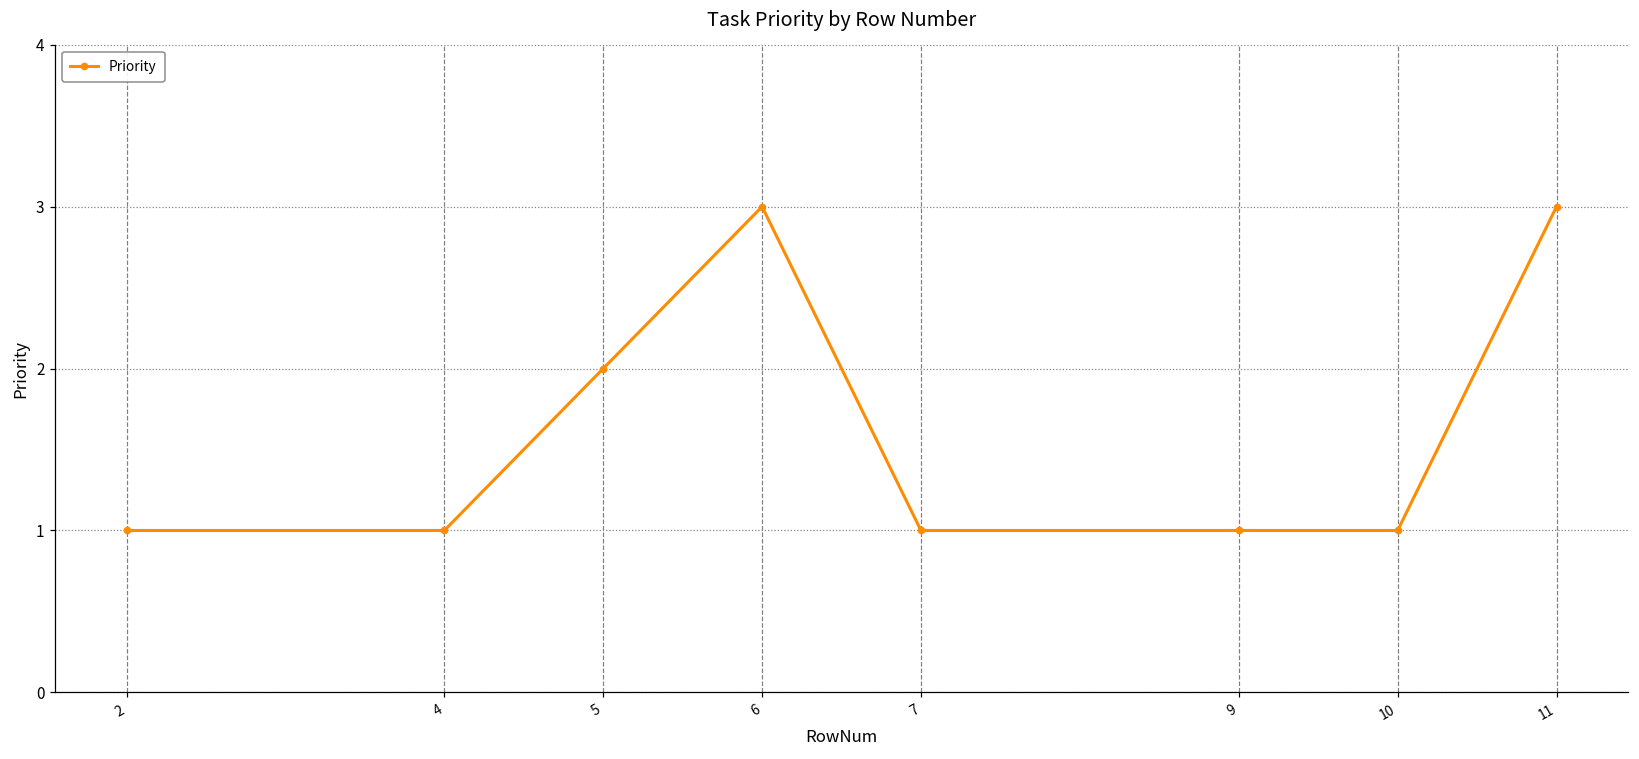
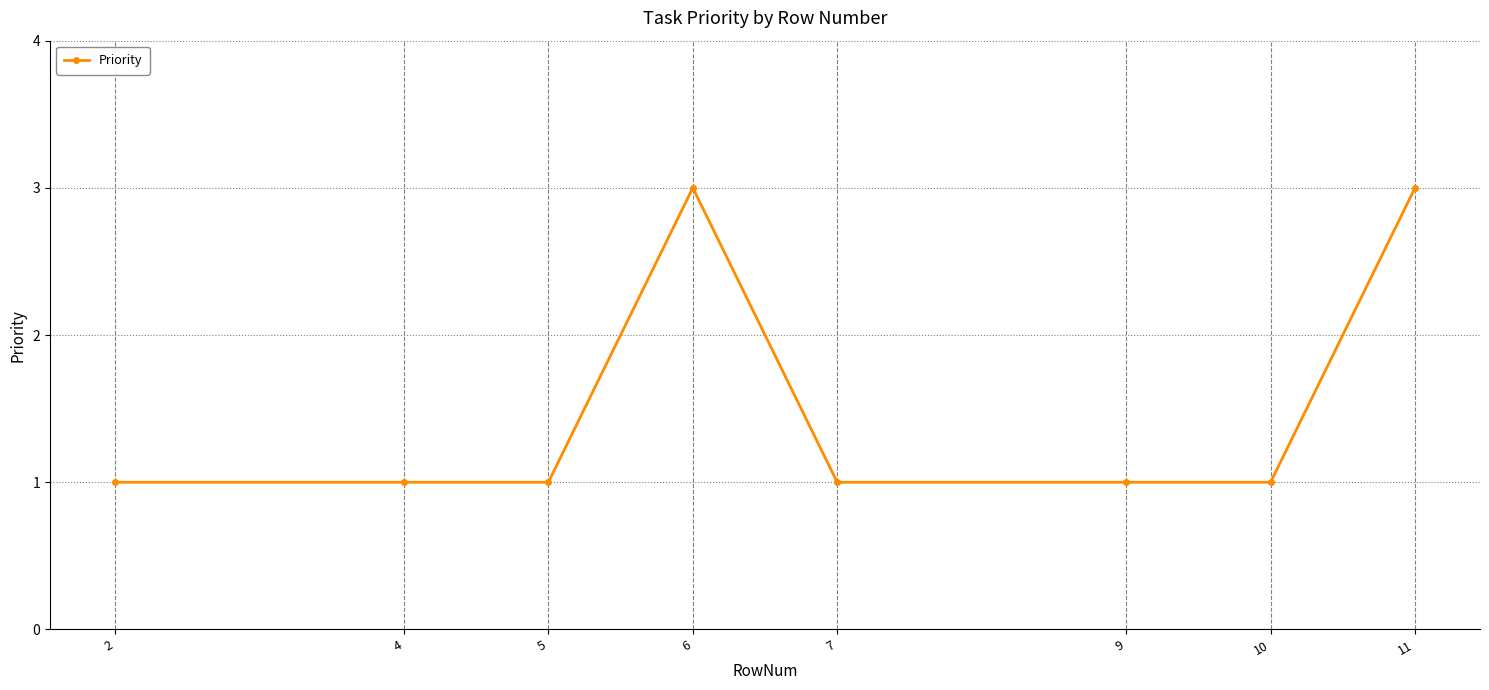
  {
    "2": 1,
    "4": 1,
-   "5": 2,
+   "5": 1,
    "6": 3,
    "7": 1,
    "9": 1,
    "10": 1,
    "11": 3
  }
